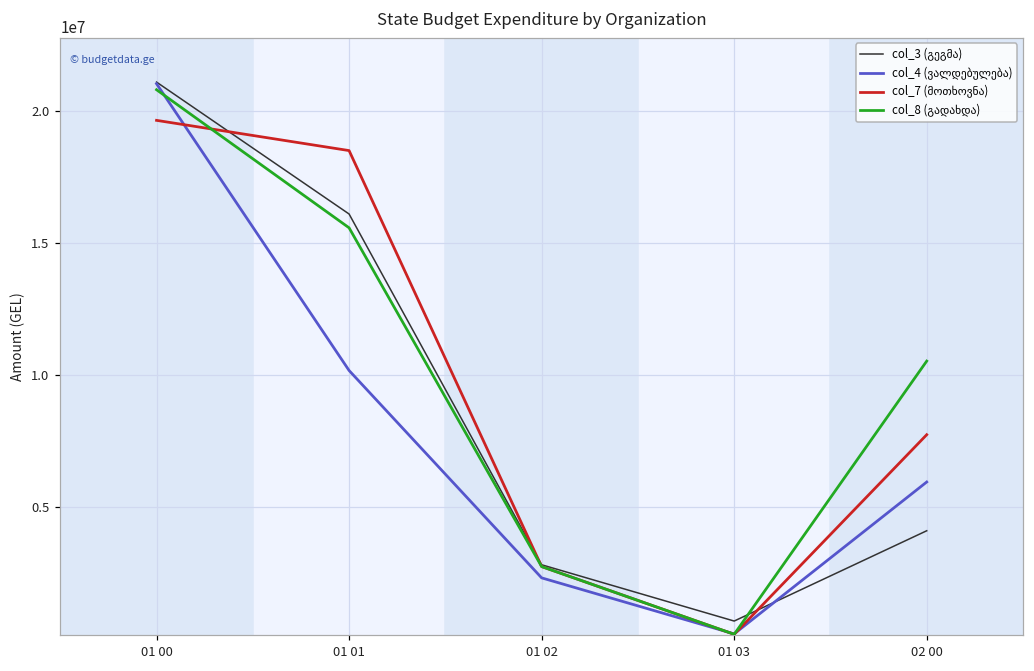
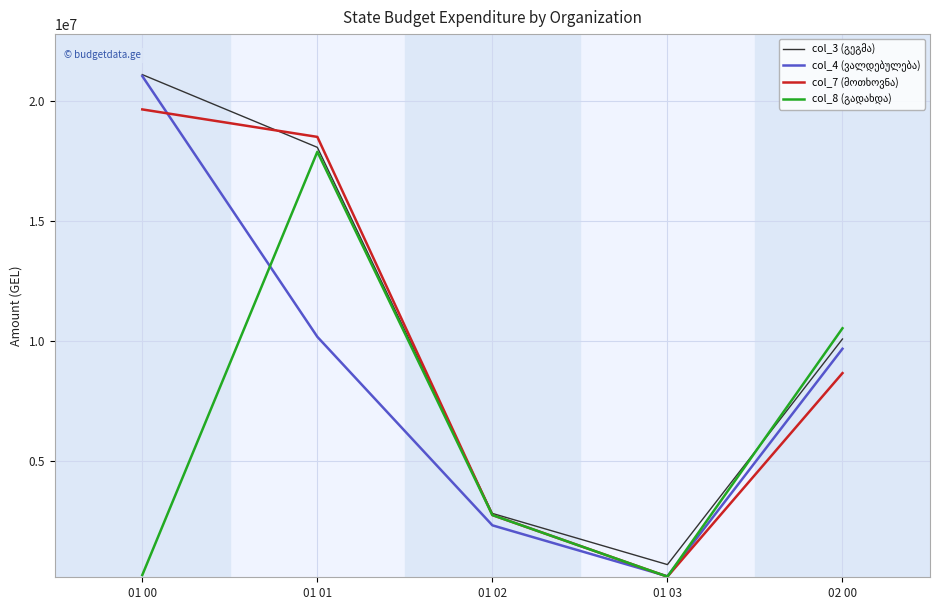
  {
    "col_3 (გეგმა)": {
-     "01 01": 16100000,
+     "01 01": 18100000,
      "01 03": 700000,
-     "02 00": 4100000
+     "02 00": 10100000
    },
    "col_4 (ვალდებულება)": {
      "01 01": 10200000,
      "01 02": 2300000,
-     "02 00": 6000000
+     "02 00": 9700000
    },
    "col_7 (მოთხოვნა)": {
      "01 00": 19700000,
      "01 01": 18500000,
-     "02 00": 7700000
+     "02 00": 8700000
    },
    "col_8 (გადახდა)": {
-     "01 00": 20800000,
-     "01 01": 15600000,
+     "01 00": 200000,
+     "01 01": 17900000,
      "02 00": 10500000
    }
  }
